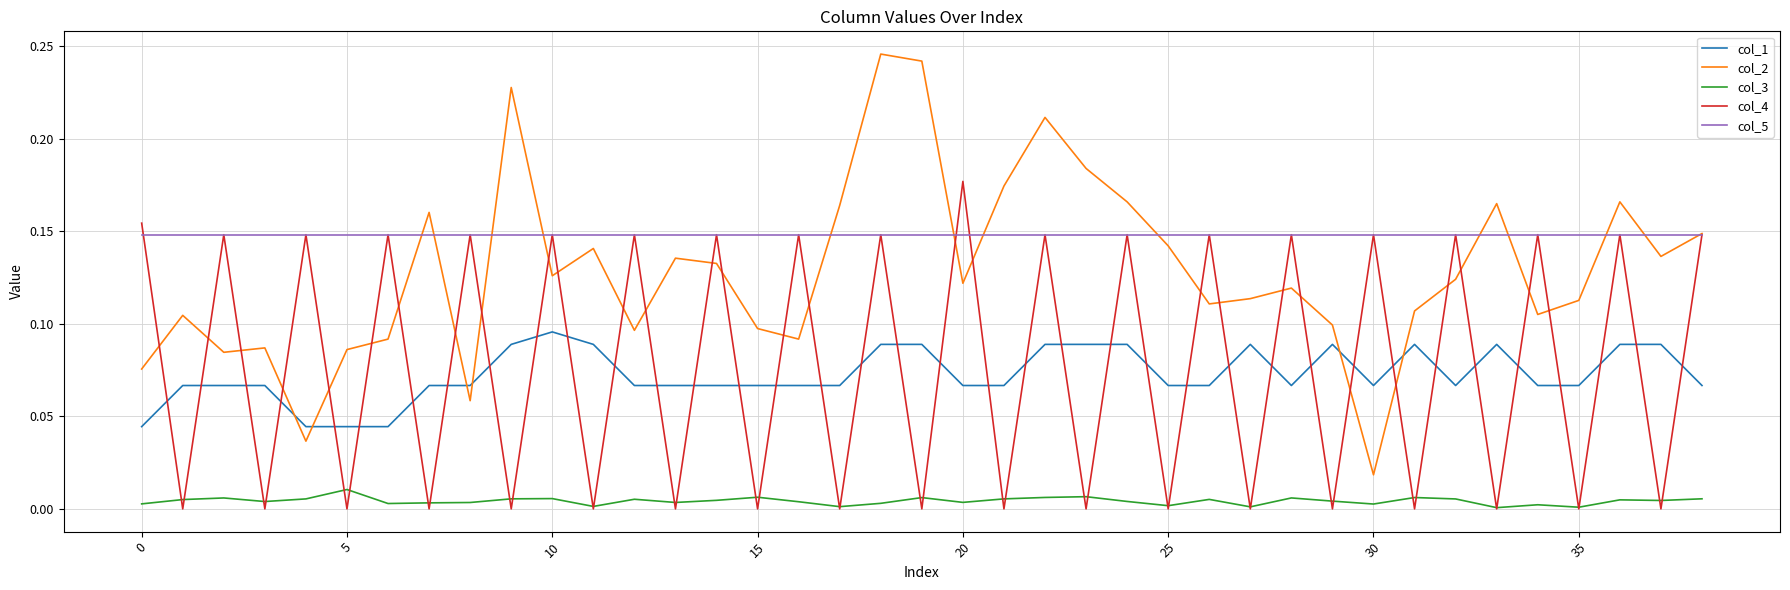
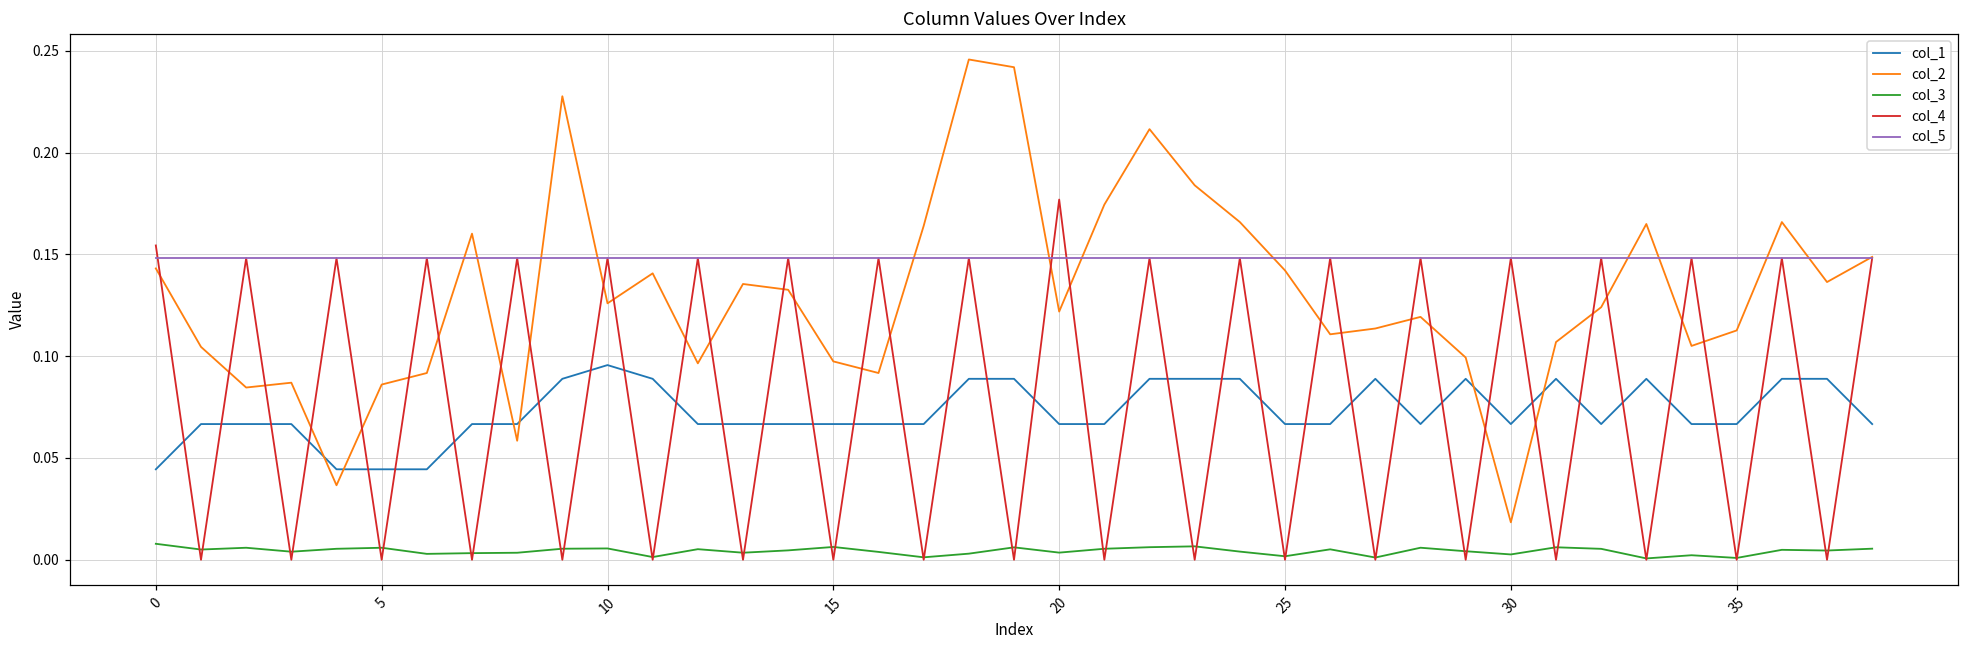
  {
    "col_1": {
      "0": 0.044,
      "5": 0.044,
      "10": 0.096,
      "15": 0.067,
      "20": 0.067,
      "25": 0.067,
      "30": 0.067,
      "35": 0.067
    },
    "col_2": {
-     "0": 0.076,
+     "0": 0.143,
      "5": 0.086,
      "10": 0.126,
      "15": 0.097,
      "20": 0.122,
      "25": 0.142,
      "30": 0.018,
      "35": 0.113
    },
    "col_3": {
-     "0": 0.003,
-     "5": 0.010,
+     "0": 0.008,
+     "5": 0.006,
      "10": 0.006,
      "15": 0.006,
      "20": 0.004,
      "25": 0.002,
      "30": 0.003
    },
    "col_4": {
      "0": 0.154,
      "5": 0.000,
      "15": 0.000,
      "20": 0.177,
      "25": 0.000
    },
    "col_5": {
      "0": 0.148,
      "5": 0.148,
      "15": 0.148,
      "20": 0.148,
      "25": 0.148,
      "35": 0.148
    }
  }
